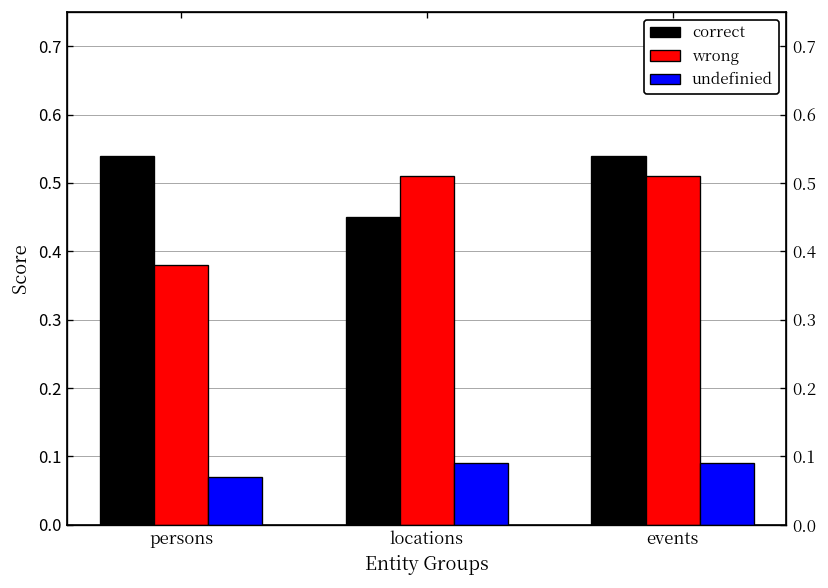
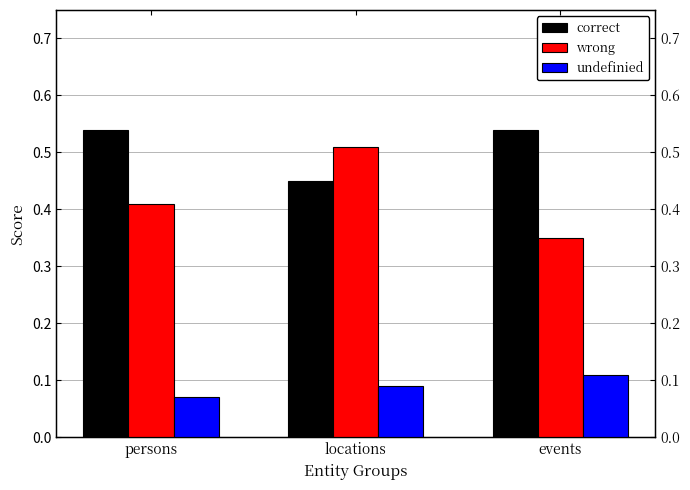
  {
    "correct": {
      "persons": 0.54,
      "locations": 0.45,
      "events": 0.54
    },
    "wrong": {
-     "persons": 0.38,
+     "persons": 0.41,
      "locations": 0.51,
-     "events": 0.51
+     "events": 0.35
    },
    "undefinied": {
      "persons": 0.07,
      "locations": 0.09,
-     "events": 0.09
+     "events": 0.11
    }
  }
